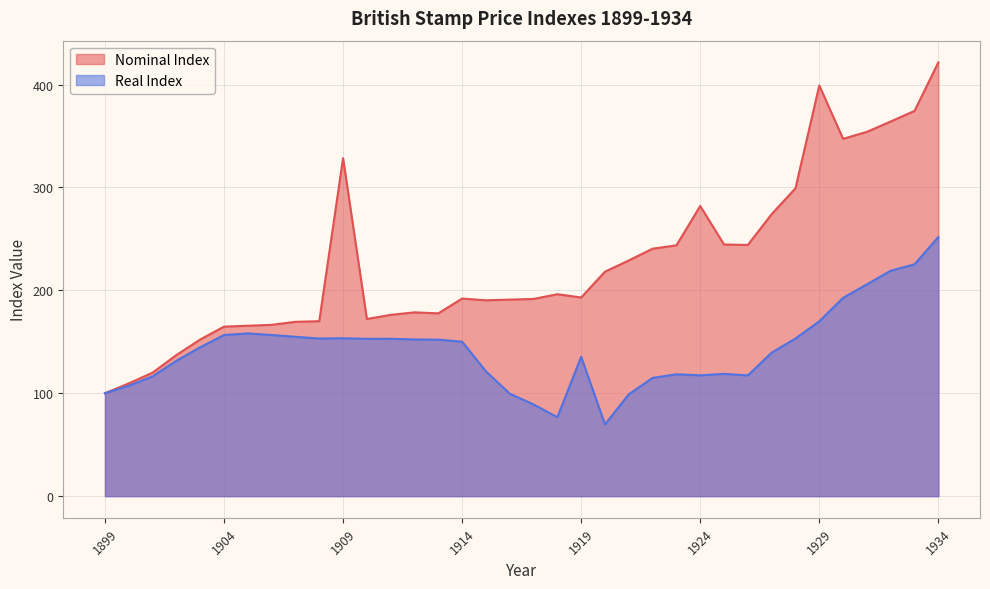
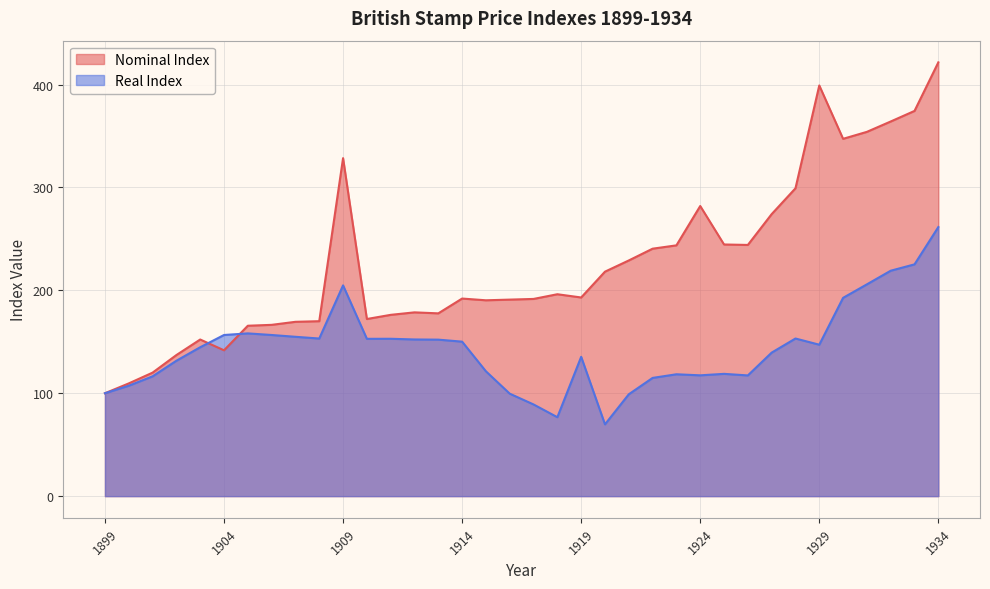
  {
    "Nominal Index": {
-     "1904": 165,
+     "1904": 142,
      "1909": 328,
      "1914": 192,
      "1919": 193,
      "1924": 282,
      "1929": 399,
      "1934": 422
    },
    "Real Index": {
      "1904": 157,
-     "1909": 153,
+     "1909": 205,
      "1914": 150,
      "1919": 135,
      "1924": 117,
-     "1929": 170,
-     "1934": 252
+     "1929": 147,
+     "1934": 261
    }
  }
